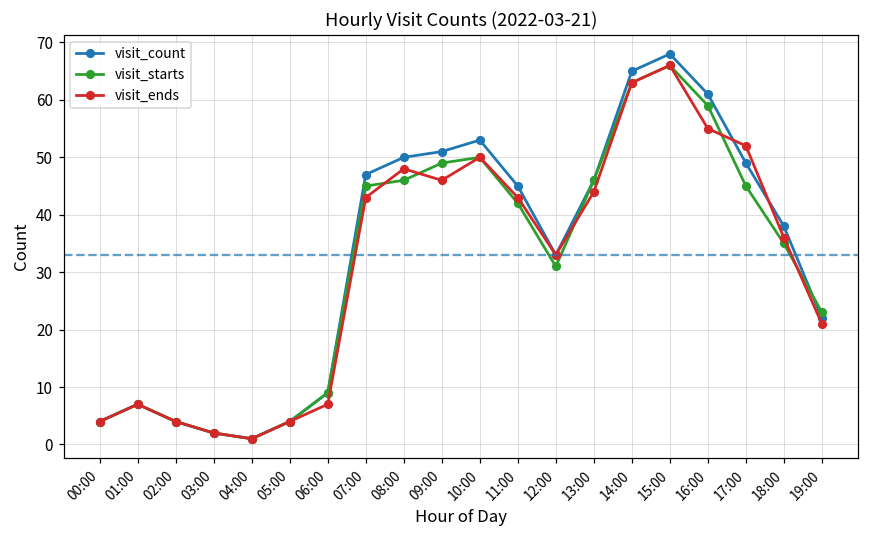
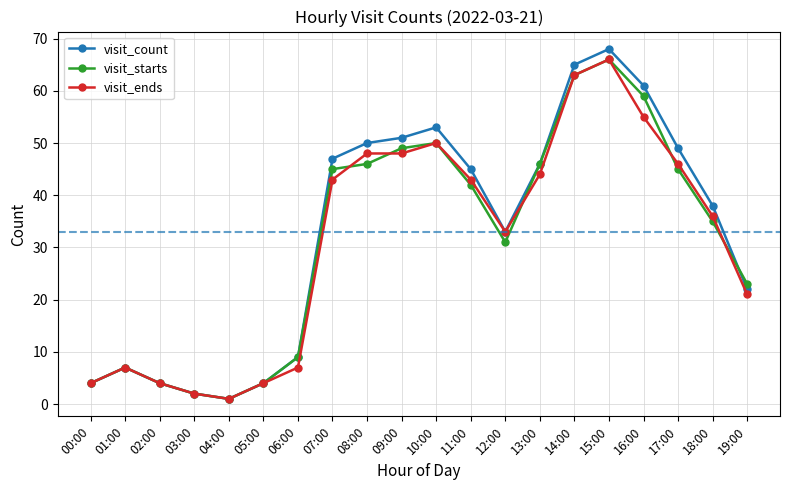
  {
    "visit_count": {
      "07:00": 47,
      "08:00": 50,
      "09:00": 51,
      "10:00": 53,
      "11:00": 45,
      "14:00": 65,
      "15:00": 68,
      "16:00": 61,
      "17:00": 49,
      "18:00": 38,
      "19:00": 22
    },
    "visit_starts": {
      "07:00": 45,
      "08:00": 46,
      "09:00": 49,
      "11:00": 42,
      "12:00": 31,
      "16:00": 59,
      "17:00": 45,
      "18:00": 35,
      "19:00": 23
    },
    "visit_ends": {
      "06:00": 7,
      "07:00": 43,
      "08:00": 48,
-     "09:00": 46,
+     "09:00": 48,
      "11:00": 43,
      "13:00": 44,
      "16:00": 55,
-     "17:00": 52,
+     "17:00": 46,
      "18:00": 36,
      "19:00": 21
    }
  }
